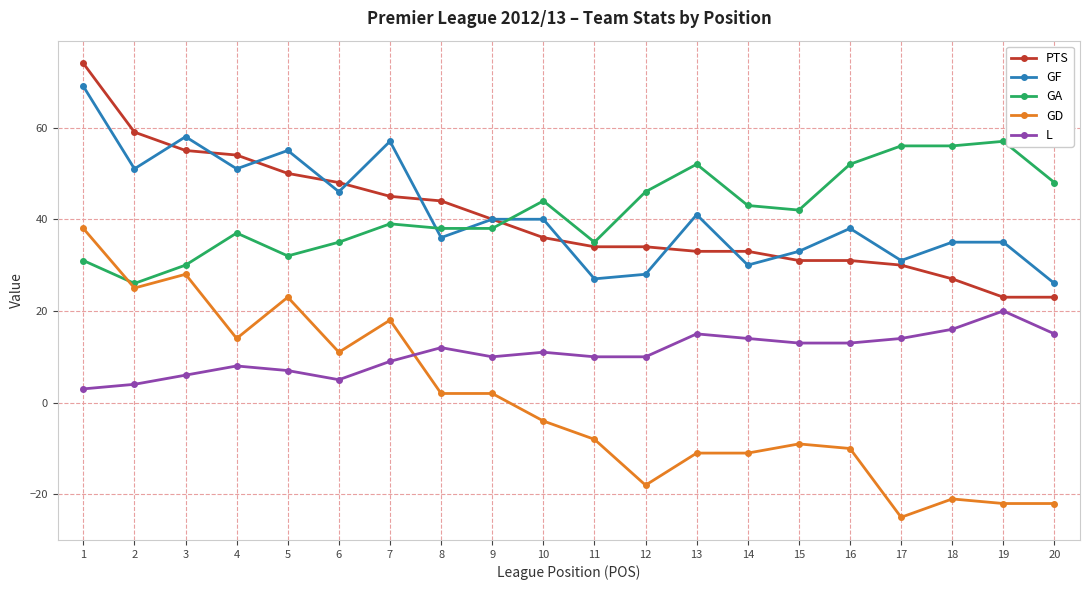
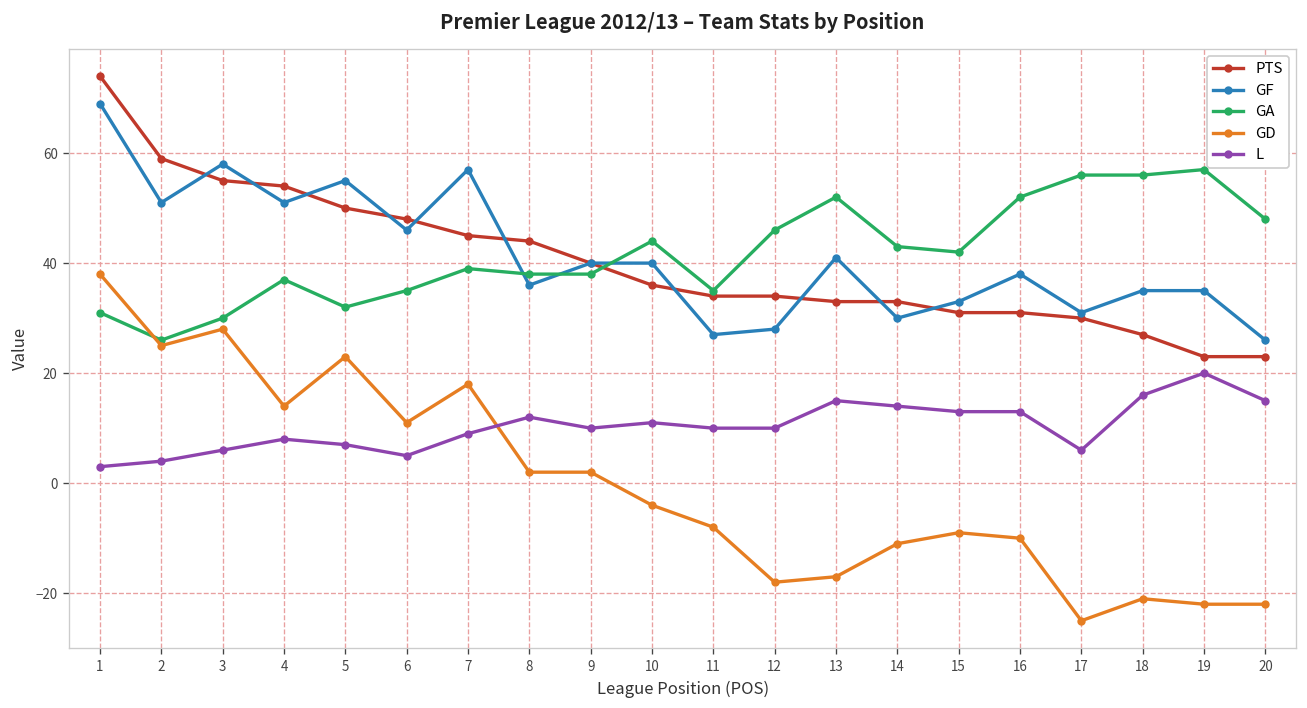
  {
    "PTS": {
      "1": 74,
      "2": 59,
      "3": 55,
      "4": 54,
      "5": 50,
      "6": 48,
      "7": 45,
      "8": 44,
      "10": 36,
      "11": 34,
      "12": 34,
      "13": 33,
      "14": 33,
      "15": 31,
      "16": 31,
      "17": 30,
      "18": 27,
      "19": 23,
      "20": 23
    },
    "GF": {
      "1": 69,
      "2": 51,
      "3": 58,
      "4": 51,
      "5": 55,
      "6": 46,
      "7": 57,
      "8": 36,
      "10": 40,
      "11": 27,
      "12": 28,
      "13": 41,
      "14": 30,
      "15": 33,
      "16": 38,
      "17": 31,
      "18": 35,
      "19": 35,
      "20": 26
    },
    "GA": {
      "1": 31,
      "2": 26,
      "3": 30,
      "4": 37,
      "5": 32,
      "6": 35,
      "7": 39,
      "8": 38,
      "9": 38,
      "10": 44,
      "11": 35,
      "12": 46,
      "13": 52,
      "14": 43,
      "15": 42,
      "16": 52,
      "17": 56,
      "18": 56,
      "19": 57,
      "20": 48
    },
    "GD": {
      "1": 38,
      "2": 25,
      "3": 28,
      "4": 14,
      "5": 23,
      "6": 11,
      "7": 18,
      "8": 2,
      "9": 2,
      "10": -4,
      "11": -8,
      "12": -18,
-     "13": -11,
+     "13": -17,
      "14": -11,
      "15": -9,
      "16": -10,
      "17": -25,
      "18": -21,
      "19": -22,
      "20": -22
    },
    "L": {
      "1": 3,
      "2": 4,
      "3": 6,
      "4": 8,
      "5": 7,
      "6": 5,
      "7": 9,
      "8": 12,
      "9": 10,
      "10": 11,
      "11": 10,
      "12": 10,
      "13": 15,
      "14": 14,
      "15": 13,
      "16": 13,
-     "17": 14,
+     "17": 6,
      "18": 16,
      "19": 20,
      "20": 15
    }
  }
